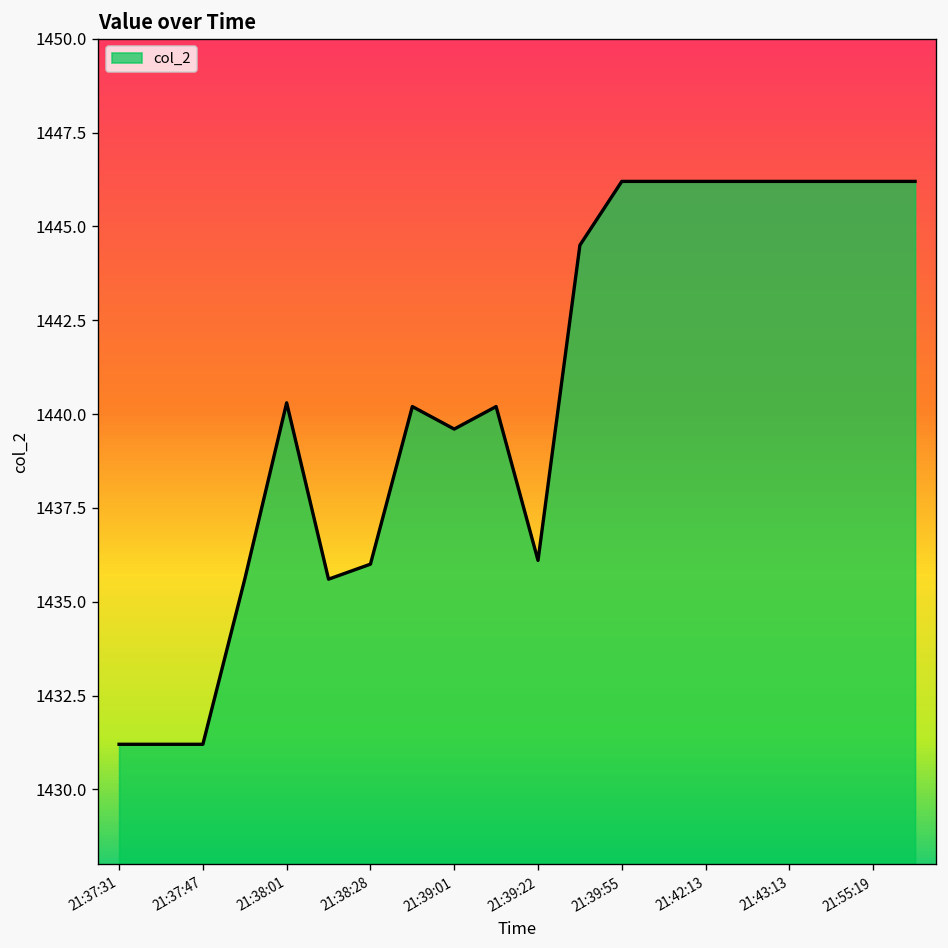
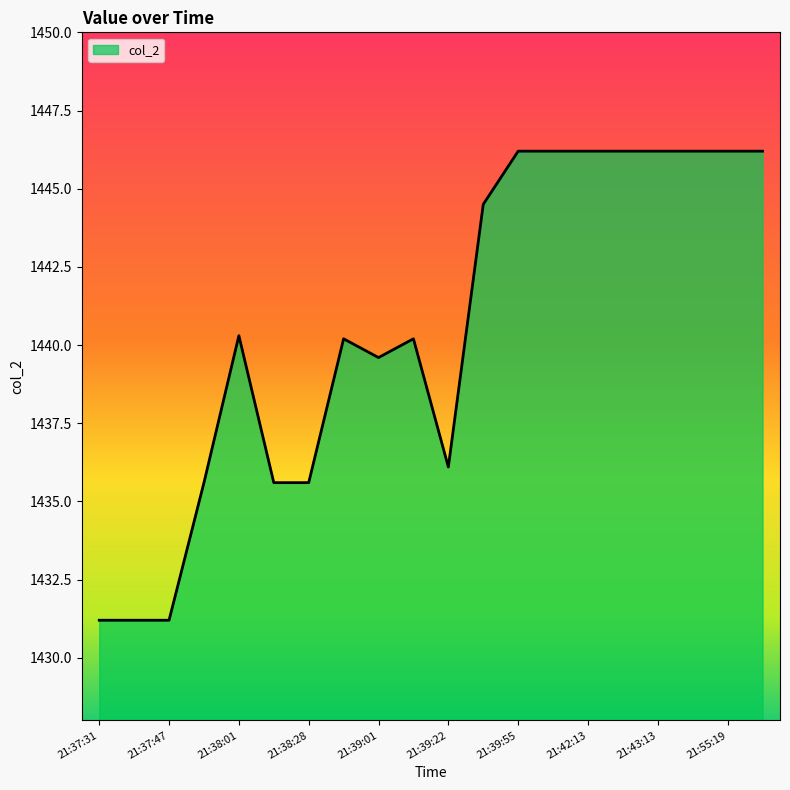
  {
    "21:37:31": 1431.2,
    "21:37:47": 1431.2,
    "21:38:01": 1440.3,
-   "21:38:28": 1436.0,
+   "21:38:28": 1435.6,
    "21:39:01": 1439.6,
    "21:39:22": 1436.1,
    "21:39:55": 1446.2,
    "21:42:13": 1446.2,
    "21:43:13": 1446.2,
    "21:55:19": 1446.2
  }
